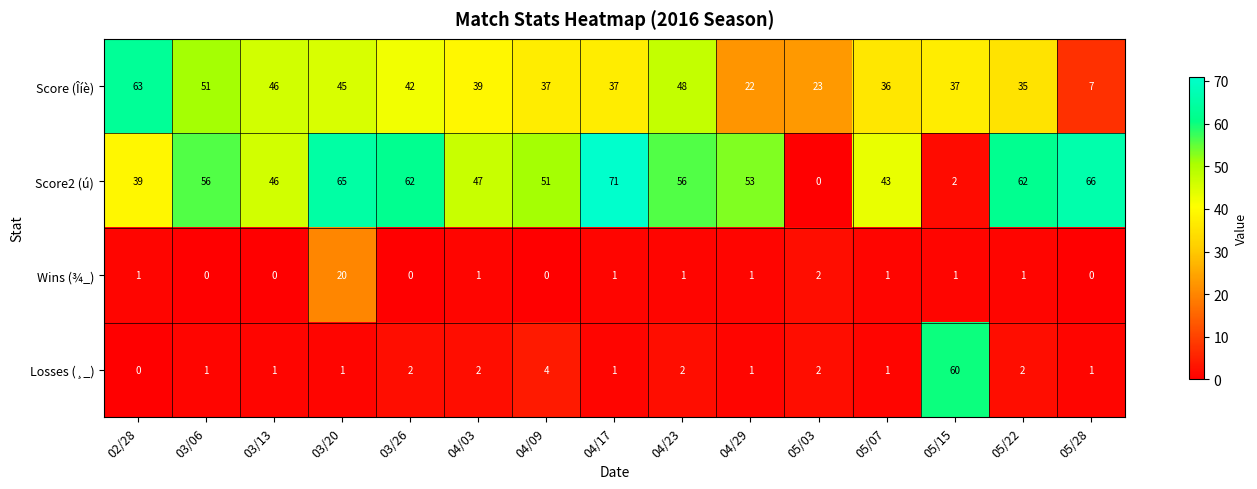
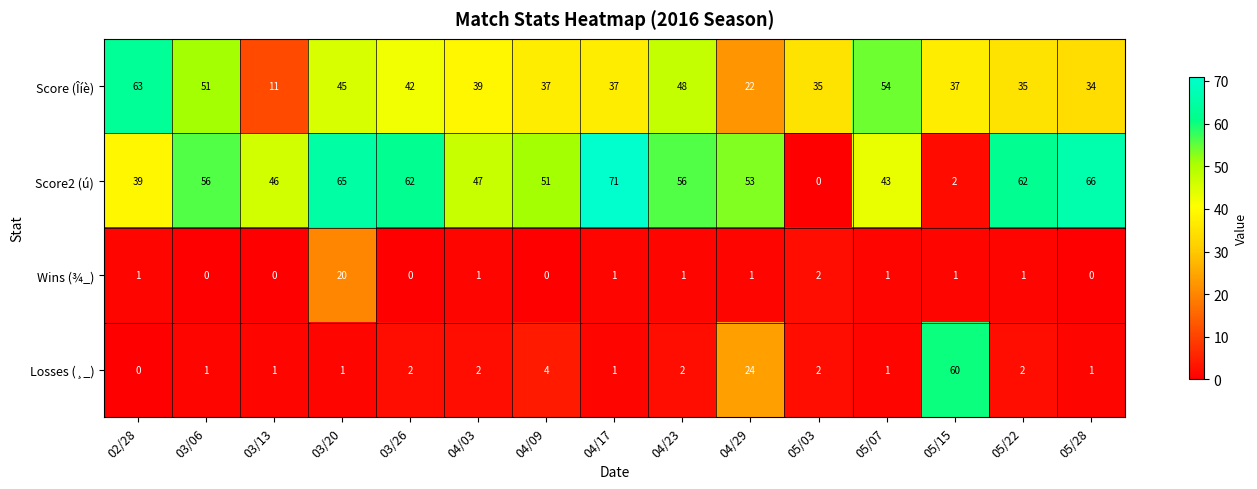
  {
    "Score (Îíè)": {
      "02/28": 63,
      "03/06": 51,
-     "03/13": 46,
+     "03/13": 11,
      "03/20": 45,
      "03/26": 42,
      "04/03": 39,
      "04/09": 37,
      "04/17": 37,
      "04/23": 48,
      "04/29": 22,
-     "05/03": 23,
-     "05/07": 36,
+     "05/03": 35,
+     "05/07": 54,
      "05/15": 37,
      "05/22": 35,
-     "05/28": 7
+     "05/28": 34
    },
    "Score2 (ú)": {
      "02/28": 39,
      "03/06": 56,
      "03/13": 46,
      "03/20": 65,
      "03/26": 62,
      "04/03": 47,
      "04/09": 51,
      "04/17": 71,
      "04/23": 56,
      "04/29": 53,
      "05/03": 0,
      "05/07": 43,
      "05/15": 2,
      "05/22": 62,
      "05/28": 66
    },
    "Wins (¾_)": {
      "02/28": 1,
      "03/06": 0,
      "03/13": 0,
      "03/20": 20,
      "03/26": 0,
      "04/03": 1,
      "04/09": 0,
      "04/17": 1,
      "04/23": 1,
      "04/29": 1,
      "05/03": 2,
      "05/07": 1,
      "05/15": 1,
      "05/22": 1,
      "05/28": 0
    },
    "Losses (¸_)": {
      "02/28": 0,
      "03/06": 1,
      "03/13": 1,
      "03/20": 1,
      "03/26": 2,
      "04/03": 2,
      "04/09": 4,
      "04/17": 1,
      "04/23": 2,
-     "04/29": 1,
+     "04/29": 24,
      "05/03": 2,
      "05/07": 1,
      "05/15": 60,
      "05/22": 2,
      "05/28": 1
    }
  }
